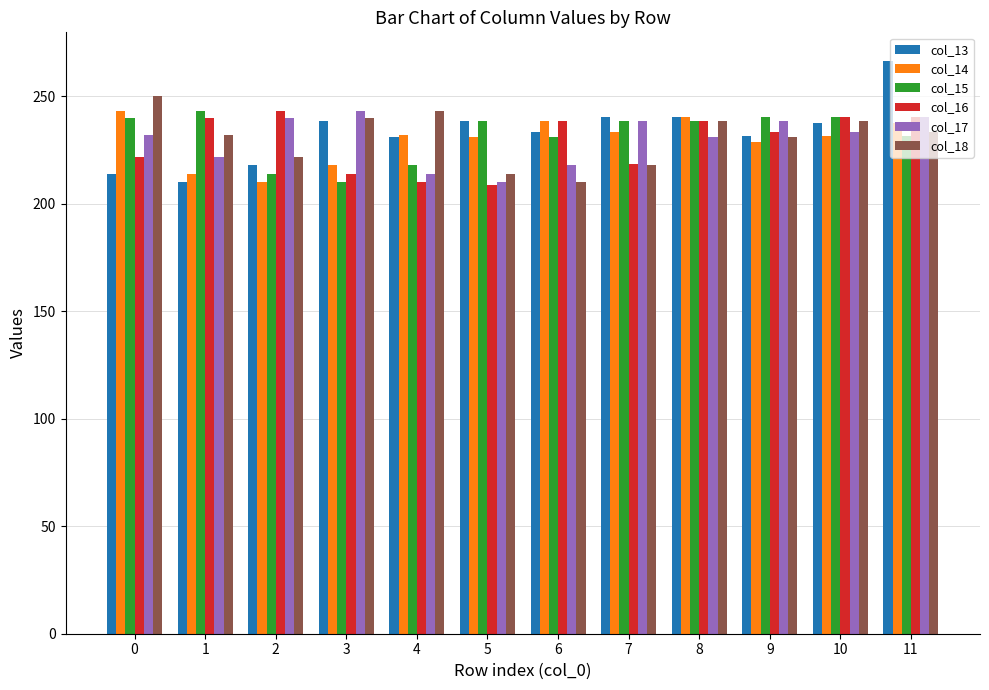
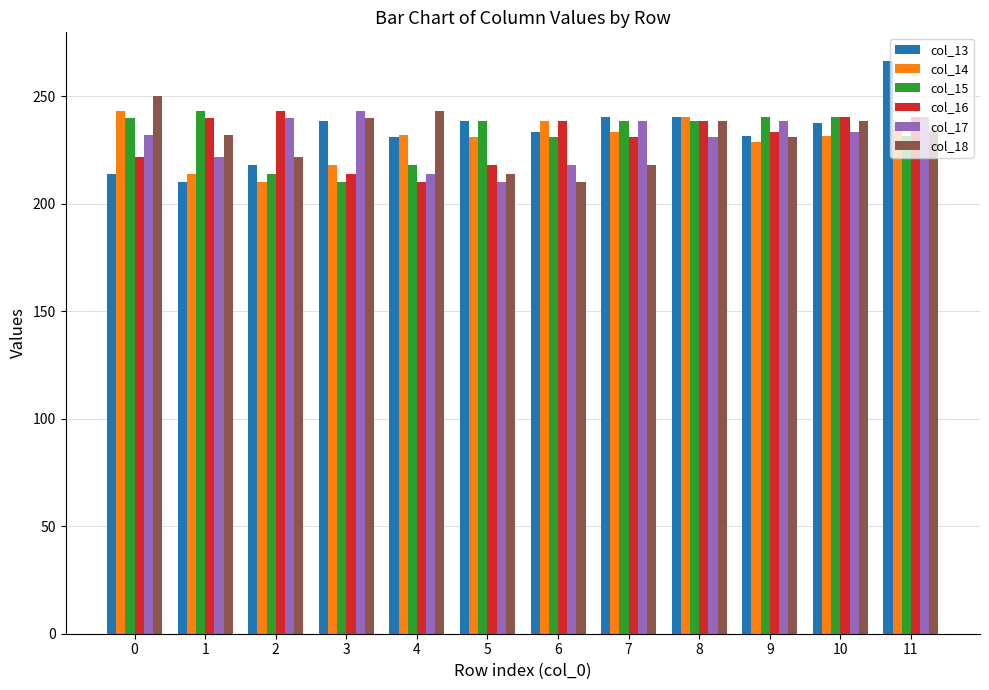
  {
    "col_13": {
      "0": 214,
      "1": 210,
      "2": 218,
      "3": 239,
      "4": 231,
      "5": 239,
      "6": 233,
      "7": 240,
      "8": 240,
      "9": 231,
      "10": 238,
      "11": 266
    },
    "col_14": {
      "0": 243,
      "1": 214,
      "2": 210,
      "3": 218,
      "4": 232,
      "5": 231,
      "6": 239,
      "7": 233,
      "8": 240,
      "9": 229,
      "10": 231
    },
    "col_15": {
      "0": 240,
      "1": 243,
      "2": 214,
      "3": 210,
      "4": 218,
      "5": 239,
      "6": 231,
      "7": 239,
      "8": 238,
      "9": 240,
      "10": 240
    },
    "col_16": {
      "0": 222,
      "1": 240,
      "2": 243,
      "3": 214,
      "4": 210,
-     "5": 209,
+     "5": 218,
      "6": 239,
-     "7": 219,
+     "7": 231,
      "8": 239,
      "9": 233,
      "10": 240
    },
    "col_17": {
      "0": 232,
      "1": 222,
      "2": 240,
      "3": 243,
      "4": 214,
      "5": 210,
      "6": 218,
      "7": 239,
      "8": 231,
      "9": 239,
      "10": 233
    },
    "col_18": {
      "0": 250,
      "1": 232,
      "2": 222,
      "3": 240,
      "4": 243,
      "5": 214,
      "6": 210,
      "7": 218,
      "8": 239,
      "9": 231,
      "10": 239
    }
  }
